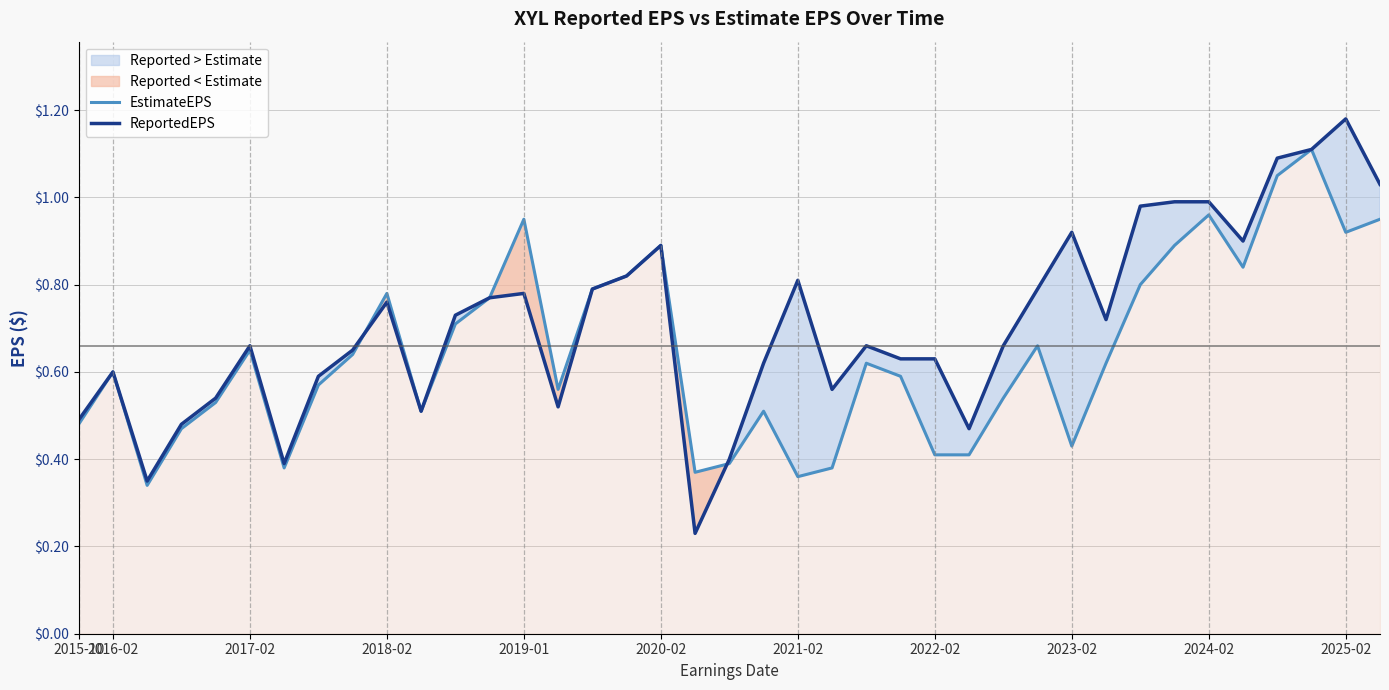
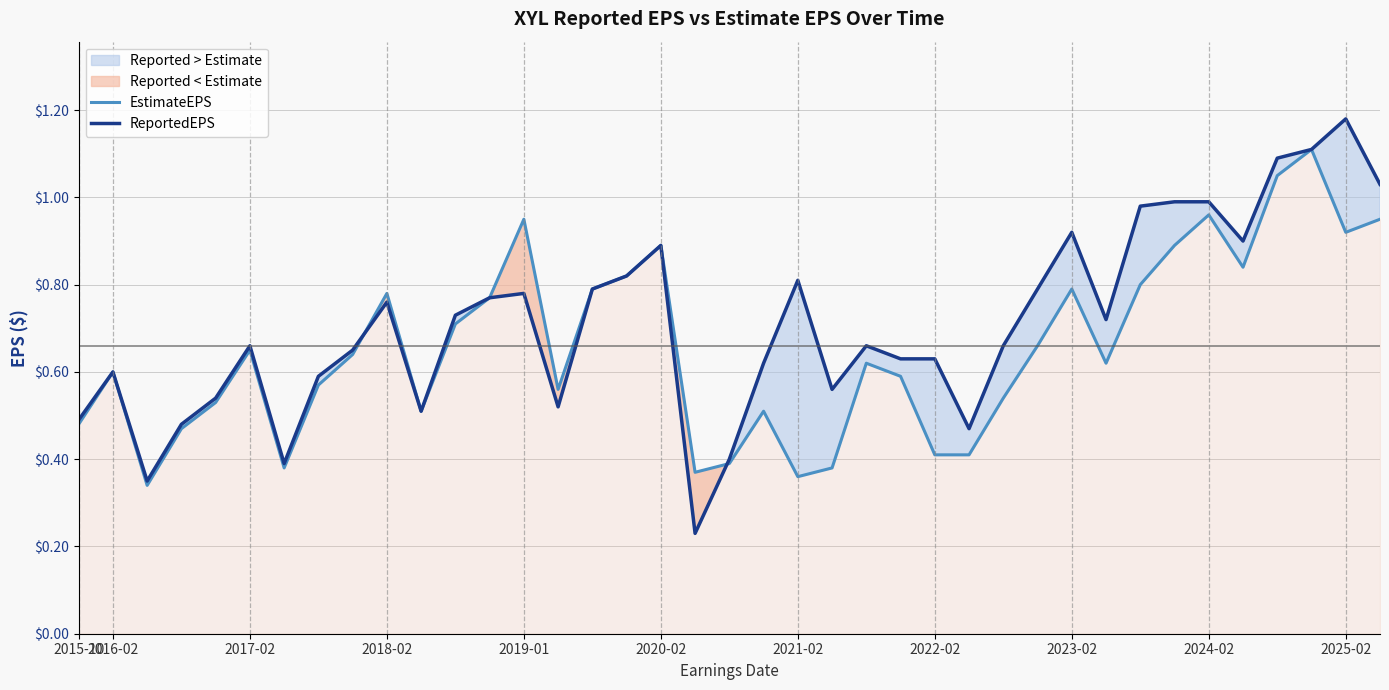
  {
    "EstimateEPS": {
      "2017-02": "$0.65",
      "2018-02": "$0.78",
      "2019-01": "$0.95",
      "2021-02": "$0.36",
      "2022-02": "$0.41",
-     "2023-02": "$0.43",
+     "2023-02": "$0.79",
      "2024-02": "$0.96",
      "2025-02": "$0.92"
    },
    "ReportedEPS": {
      "2017-02": "$0.66",
      "2018-02": "$0.76",
      "2019-01": "$0.78",
      "2021-02": "$0.81",
      "2022-02": "$0.63",
      "2023-02": "$0.92",
      "2024-02": "$0.99",
      "2025-02": "$1.18"
    }
  }
